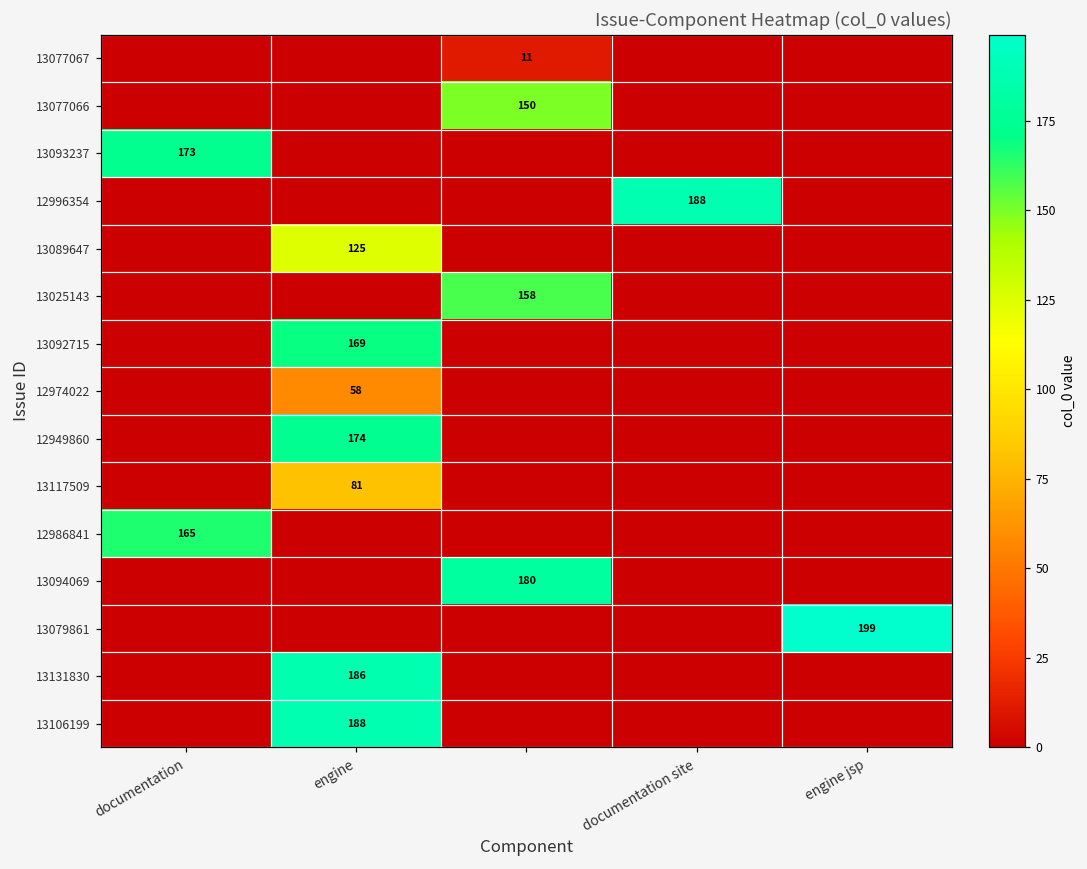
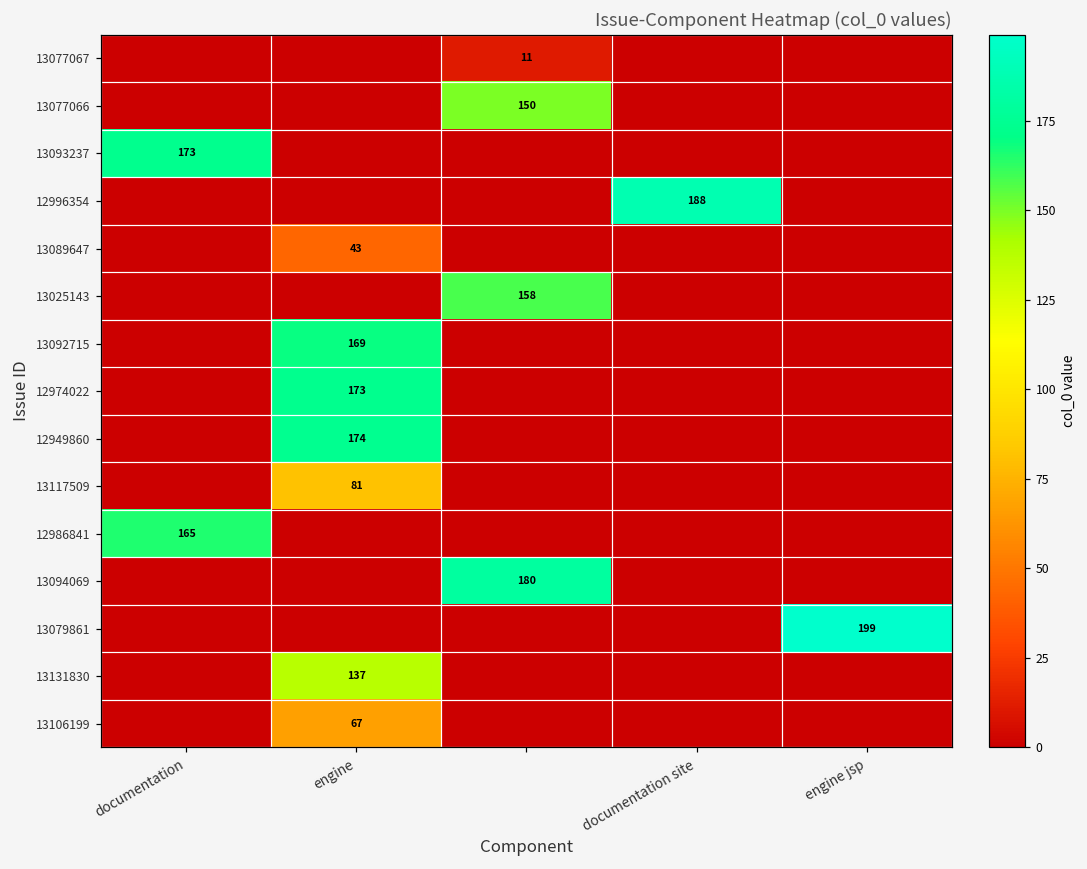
  {
    "13093237": {
      "documentation": 173
    },
    "12996354": {
      "documentation site": 188
    },
    "13089647": {
-     "engine": 125
+     "engine": 43
    },
    "13092715": {
      "engine": 169
    },
    "12974022": {
-     "engine": 58
+     "engine": 173
    },
    "12949860": {
      "engine": 174
    },
    "13117509": {
      "engine": 81
    },
    "12986841": {
      "documentation": 165
    },
    "13079861": {
      "engine jsp": 199
    },
    "13131830": {
-     "engine": 186
+     "engine": 137
    },
    "13106199": {
-     "engine": 188
+     "engine": 67
    }
  }
